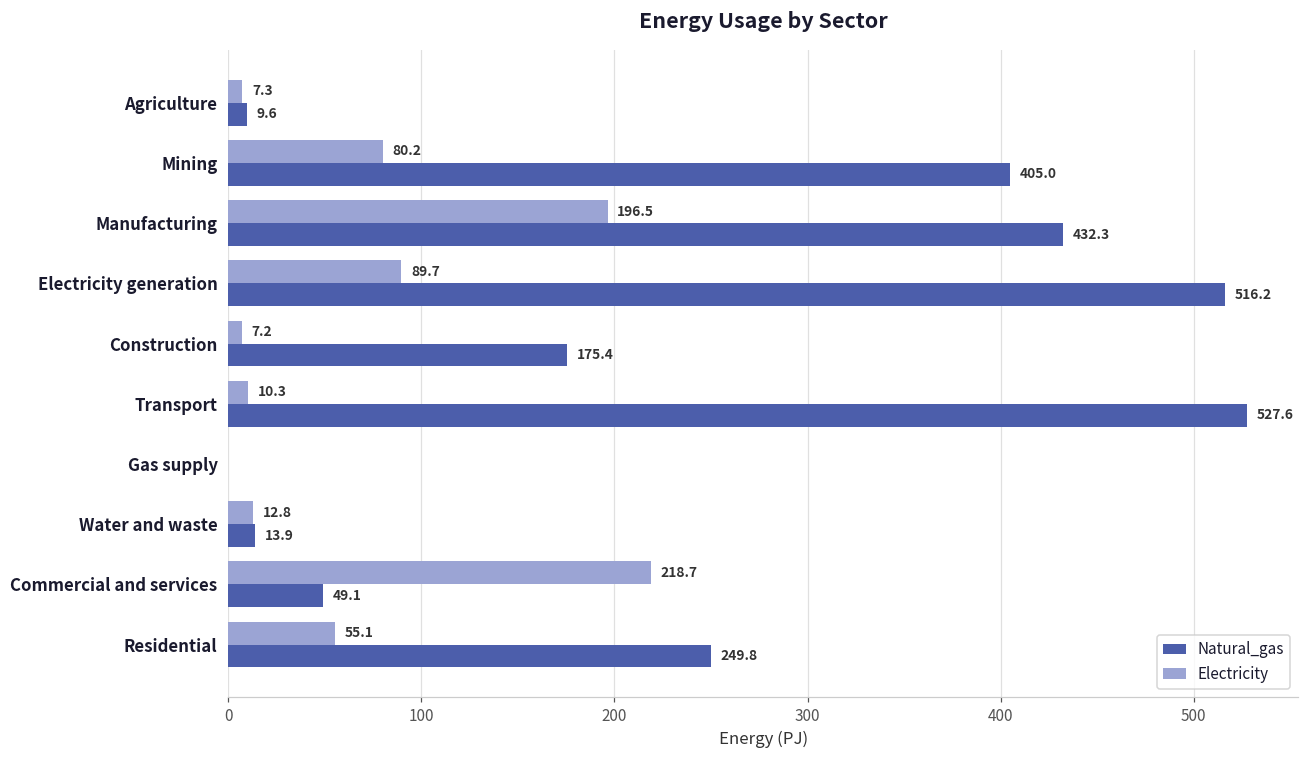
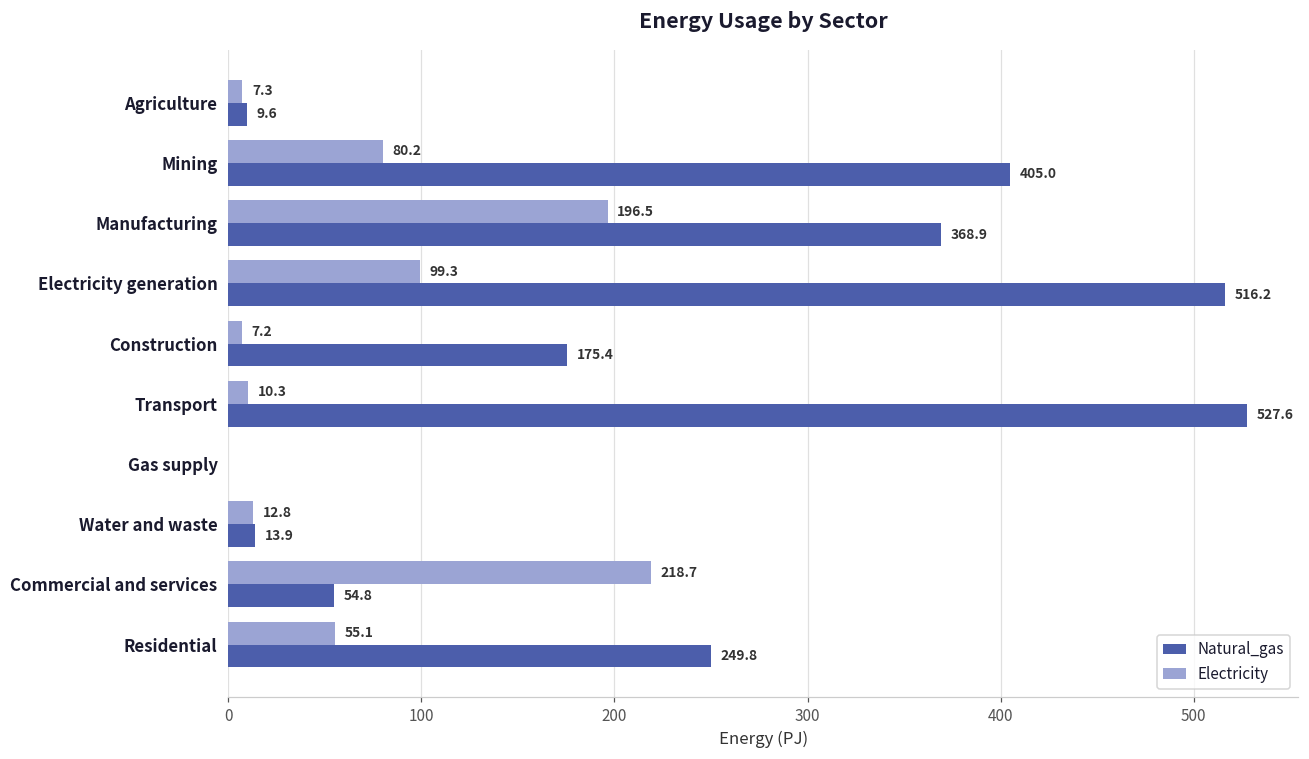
  {
    "Natural_gas": {
      "Agriculture": 9.6,
      "Mining": 405.0,
-     "Manufacturing": 432.3,
+     "Manufacturing": 368.9,
      "Electricity generation": 516.2,
      "Construction": 175.4,
      "Transport": 527.6,
      "Water and waste": 13.9,
-     "Commercial and services": 49.1,
+     "Commercial and services": 54.8,
      "Residential": 249.8
    },
    "Electricity": {
      "Agriculture": 7.3,
      "Mining": 80.2,
      "Manufacturing": 196.5,
-     "Electricity generation": 89.7,
+     "Electricity generation": 99.3,
      "Construction": 7.2,
      "Transport": 10.3,
      "Water and waste": 12.8,
      "Commercial and services": 218.7,
      "Residential": 55.1
    }
  }
